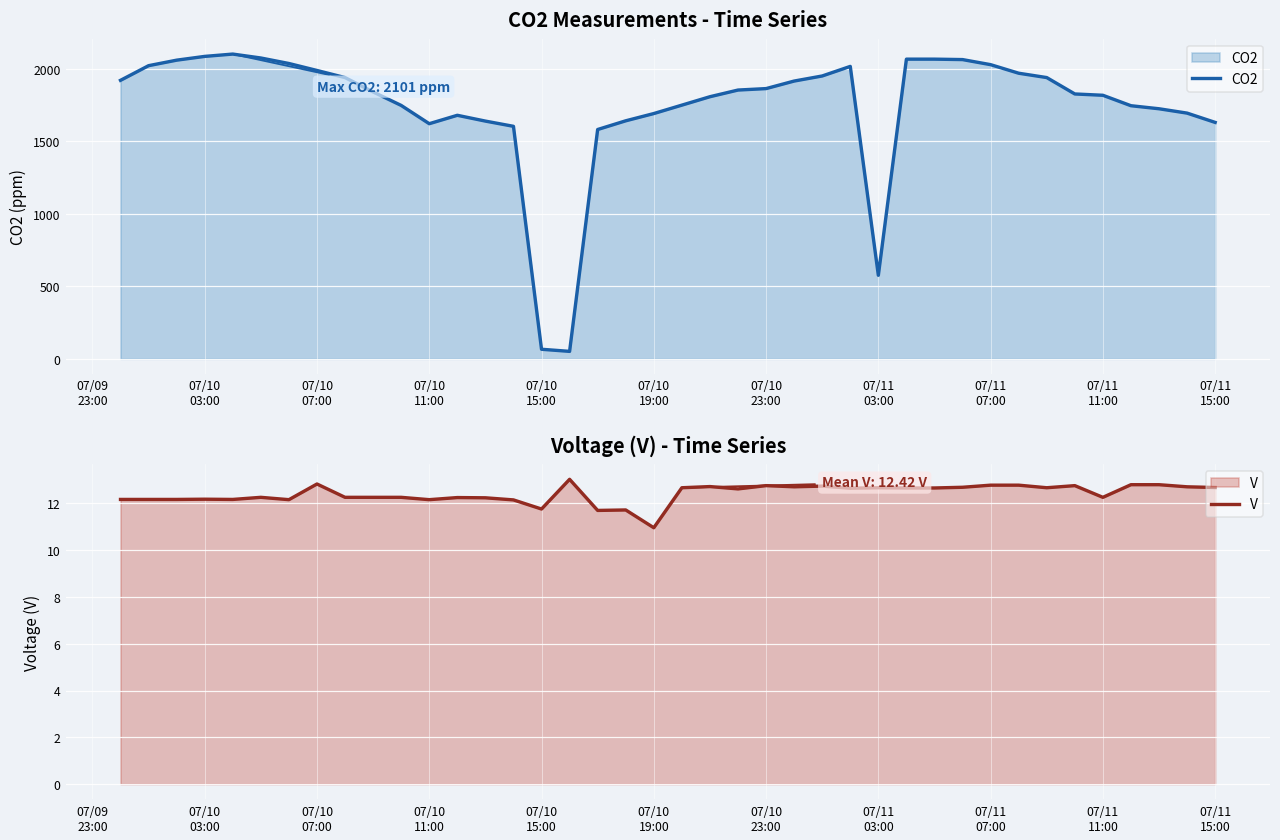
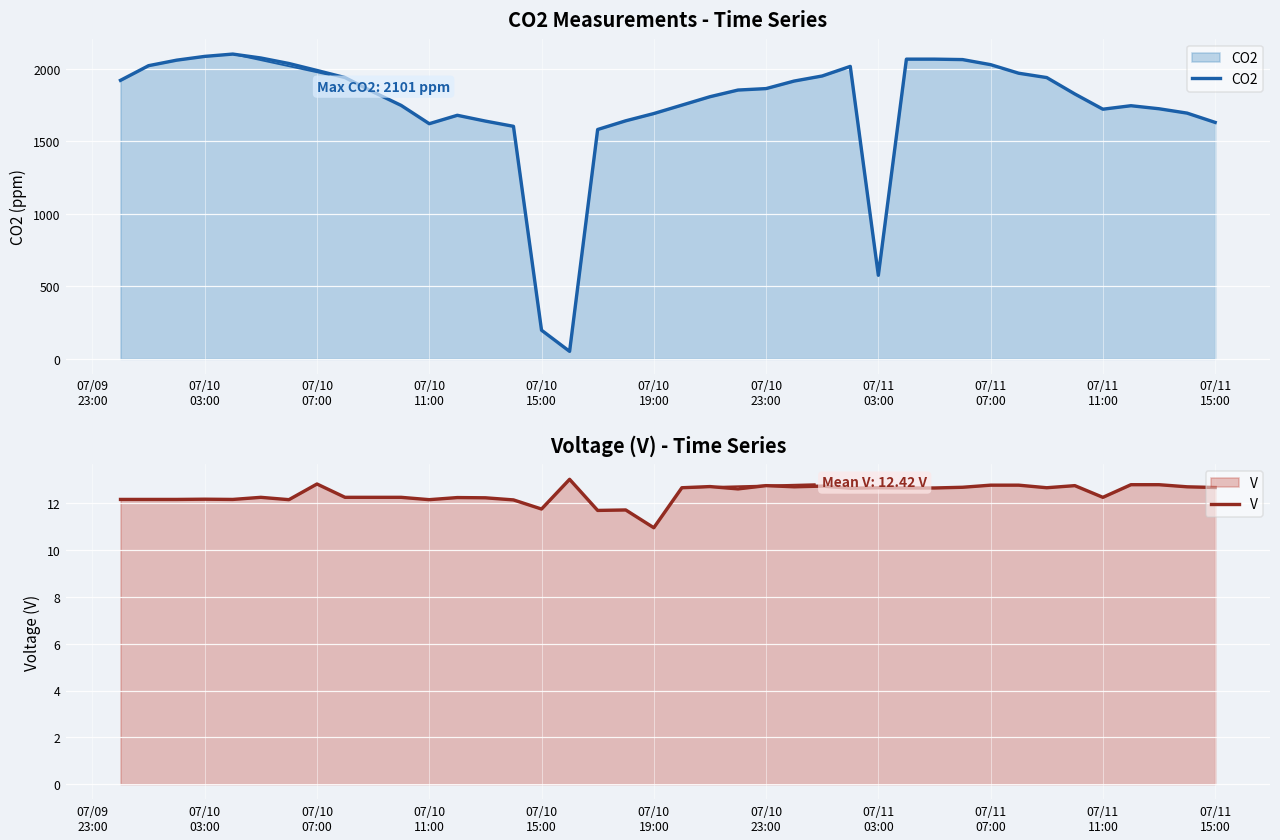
  {
    "CO2 Measurements - Time Series": {
      "07/10 03:00": 2090,
      "07/10 11:00": 1620,
-     "07/10 15:00": 70,
+     "07/10 15:00": 200,
      "07/10 19:00": 1690,
      "07/10 23:00": 1860,
      "07/11 03:00": 580,
      "07/11 07:00": 2030,
-     "07/11 11:00": 1820,
+     "07/11 11:00": 1720,
      "07/11 15:00": 1630
    },
    "Voltage (V) - Time Series": {
      "07/10 03:00": 12.2,
      "07/10 07:00": 12.8,
      "07/10 11:00": 12.2,
      "07/10 15:00": 11.8,
      "07/10 19:00": 11.0,
      "07/11 07:00": 12.8,
      "07/11 11:00": 12.3
    }
  }
